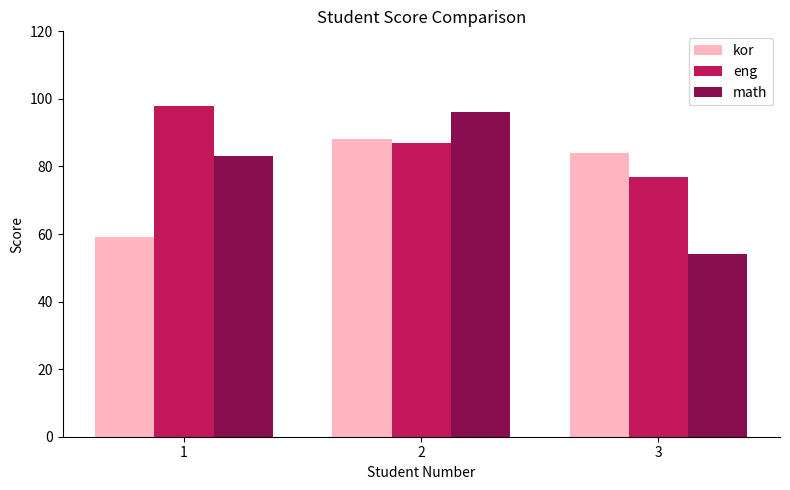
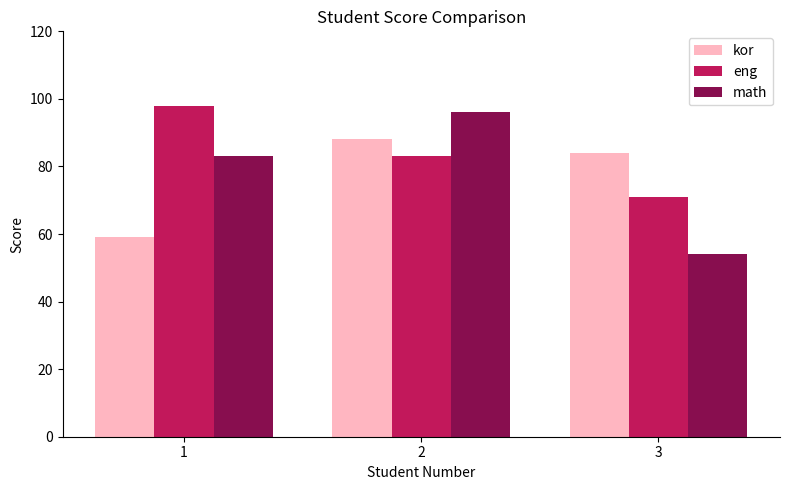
  {
    "kor": {
      "1": 59,
      "2": 88,
      "3": 84
    },
    "eng": {
      "1": 98,
-     "2": 87,
-     "3": 77
+     "2": 83,
+     "3": 71
    },
    "math": {
      "1": 83,
      "2": 96,
      "3": 54
    }
  }
